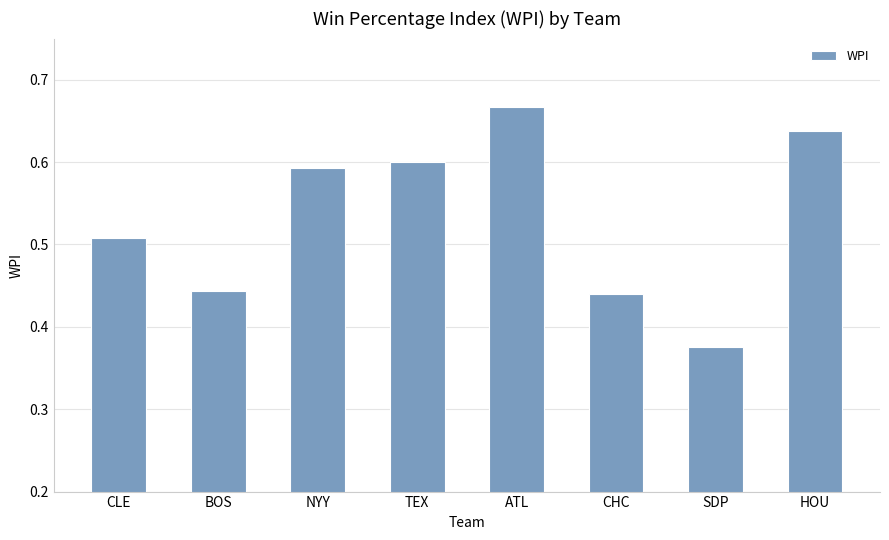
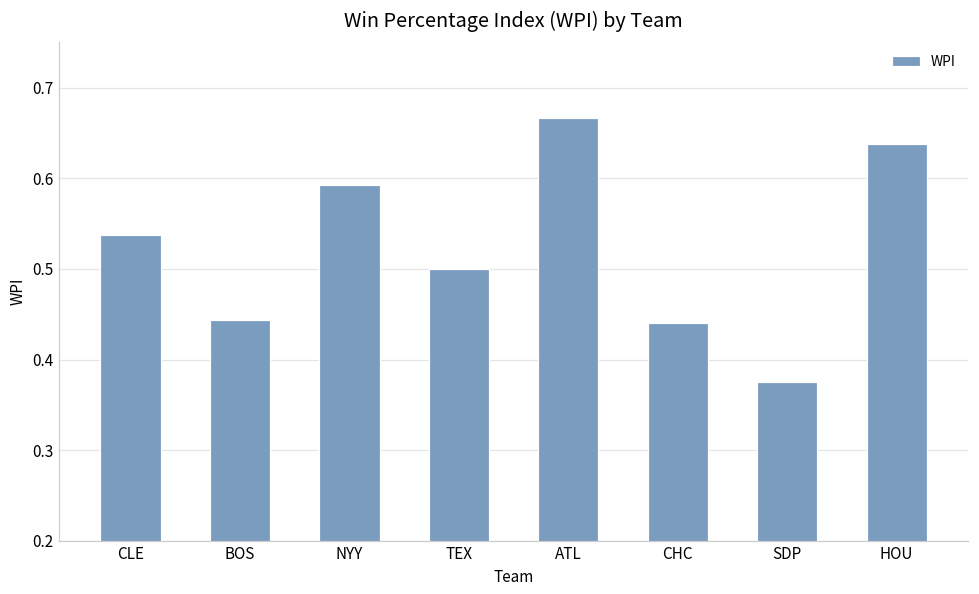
  {
-   "CLE": 0.51,
+   "CLE": 0.54,
    "BOS": 0.44,
    "NYY": 0.59,
-   "TEX": 0.6,
+   "TEX": 0.5,
    "ATL": 0.67,
    "CHC": 0.44,
    "SDP": 0.38,
    "HOU": 0.64
  }
